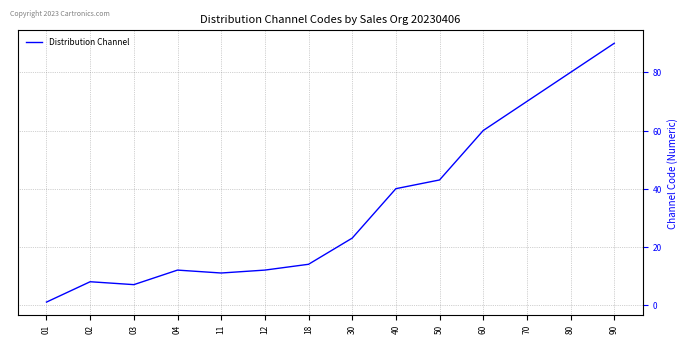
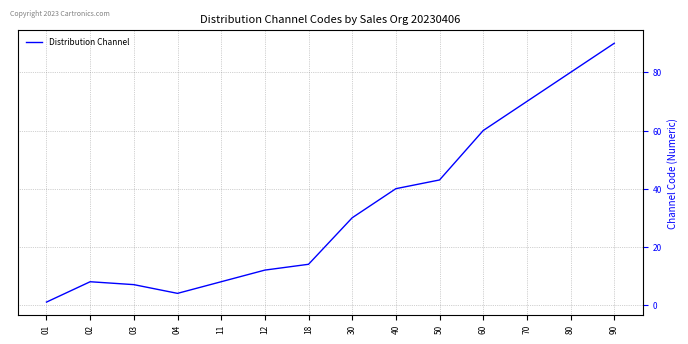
  {
    "01": 1,
    "02": 8,
    "03": 7,
-   "04": 12,
-   "11": 11,
+   "04": 4,
+   "11": 8,
    "12": 12,
    "18": 14,
-   "30": 23,
+   "30": 30,
    "40": 40,
    "50": 43,
    "60": 60,
    "70": 70,
    "80": 80,
    "90": 90
  }
